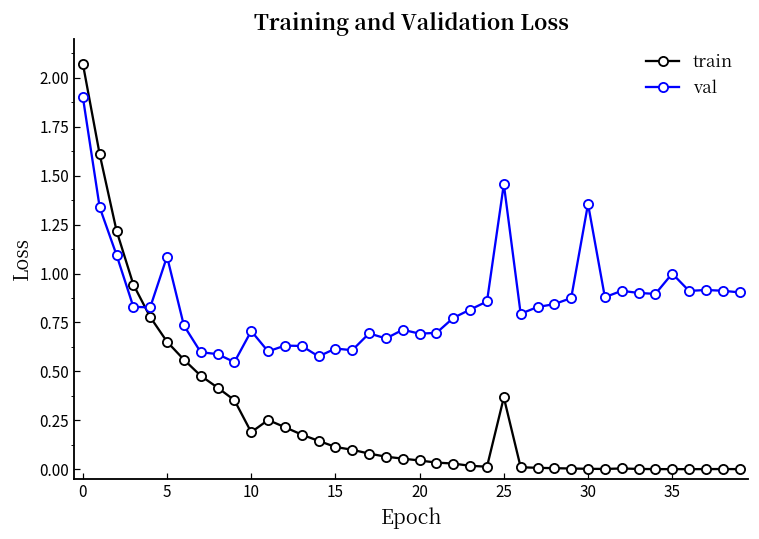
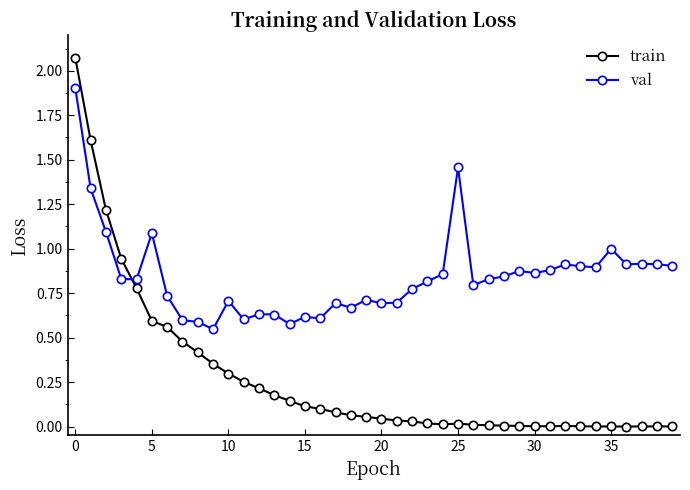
  {
    "train": {
      "0": 2.07,
-     "5": 0.65,
-     "10": 0.19,
+     "5": 0.59,
+     "10": 0.30,
      "15": 0.11,
      "20": 0.04,
-     "25": 0.37,
+     "25": 0.02,
      "30": 0.00,
      "35": 0.00
    },
    "val": {
      "0": 1.90,
      "5": 1.09,
      "10": 0.71,
      "15": 0.62,
      "20": 0.69,
      "25": 1.46,
-     "30": 1.36,
+     "30": 0.86,
      "35": 1.00
    }
  }
